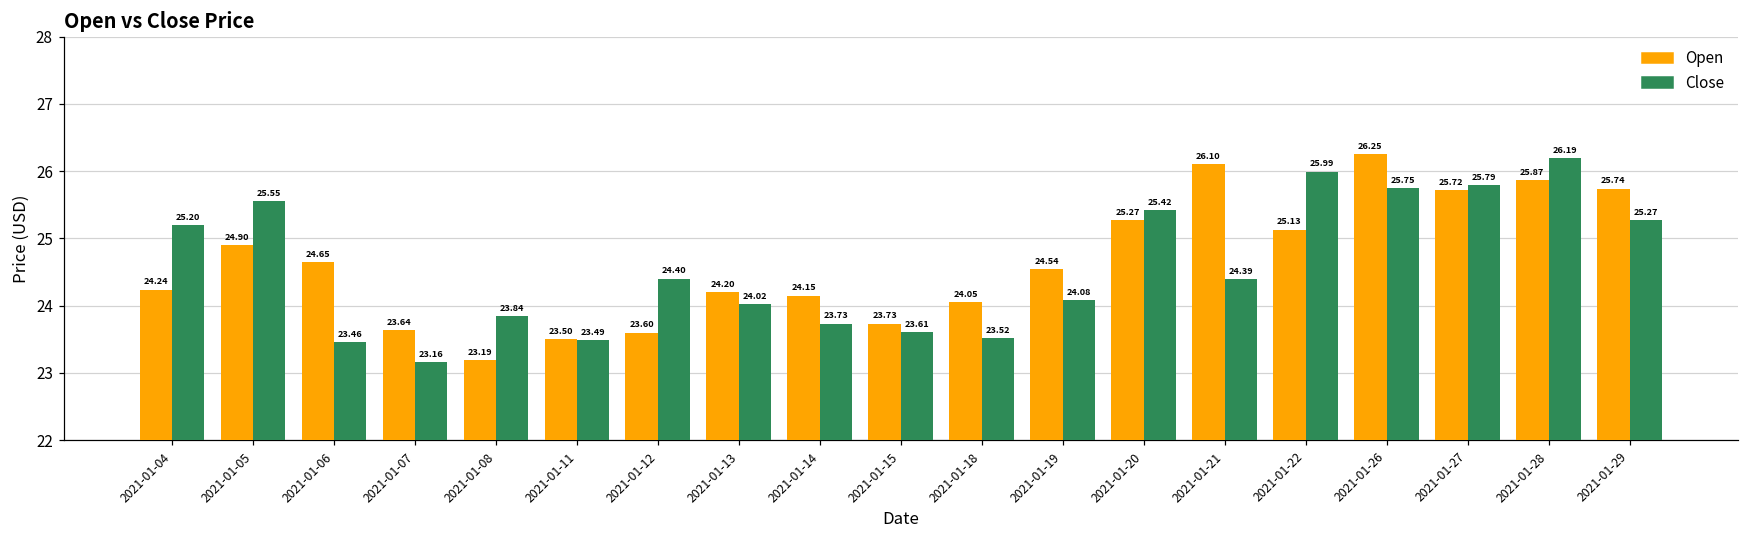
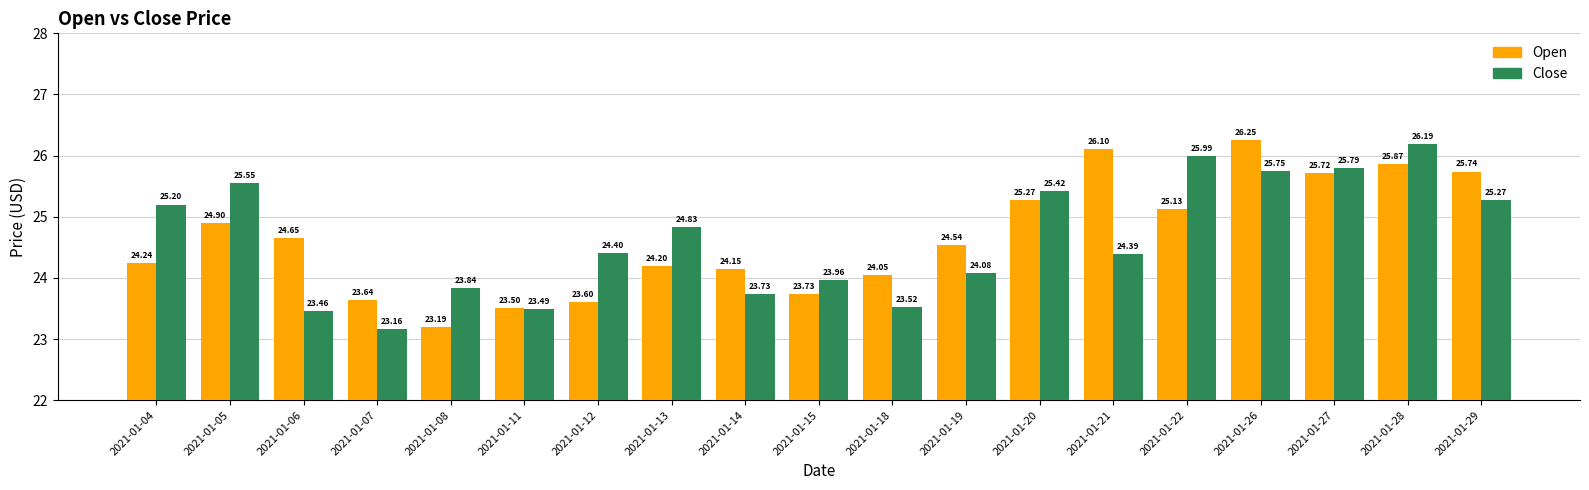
  {
    "Open": {
      "2021-01-04": 24.24,
      "2021-01-05": 24.90,
      "2021-01-06": 24.65,
      "2021-01-07": 23.64,
      "2021-01-08": 23.19,
      "2021-01-11": 23.50,
      "2021-01-12": 23.60,
      "2021-01-13": 24.20,
      "2021-01-14": 24.15,
      "2021-01-15": 23.73,
      "2021-01-18": 24.05,
      "2021-01-19": 24.54,
      "2021-01-20": 25.27,
      "2021-01-21": 26.10,
      "2021-01-22": 25.13,
      "2021-01-26": 26.25,
      "2021-01-27": 25.72,
      "2021-01-28": 25.87,
      "2021-01-29": 25.74
    },
    "Close": {
      "2021-01-04": 25.20,
      "2021-01-05": 25.55,
      "2021-01-06": 23.46,
      "2021-01-07": 23.16,
      "2021-01-08": 23.84,
      "2021-01-11": 23.49,
      "2021-01-12": 24.40,
-     "2021-01-13": 24.02,
+     "2021-01-13": 24.83,
      "2021-01-14": 23.73,
-     "2021-01-15": 23.61,
+     "2021-01-15": 23.96,
      "2021-01-18": 23.52,
      "2021-01-19": 24.08,
      "2021-01-20": 25.42,
      "2021-01-21": 24.39,
      "2021-01-22": 25.99,
      "2021-01-26": 25.75,
      "2021-01-27": 25.79,
      "2021-01-28": 26.19,
      "2021-01-29": 25.27
    }
  }
